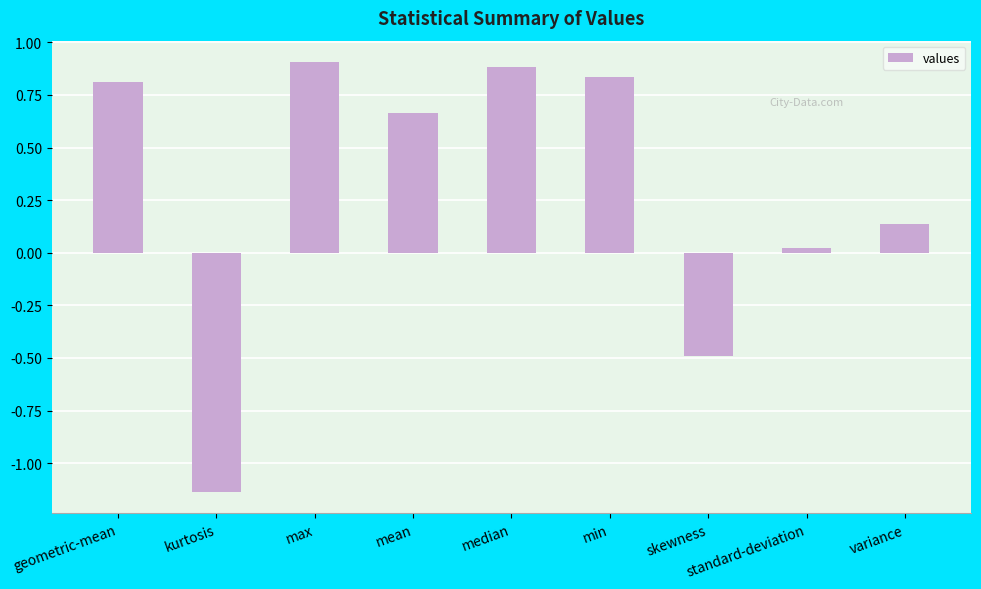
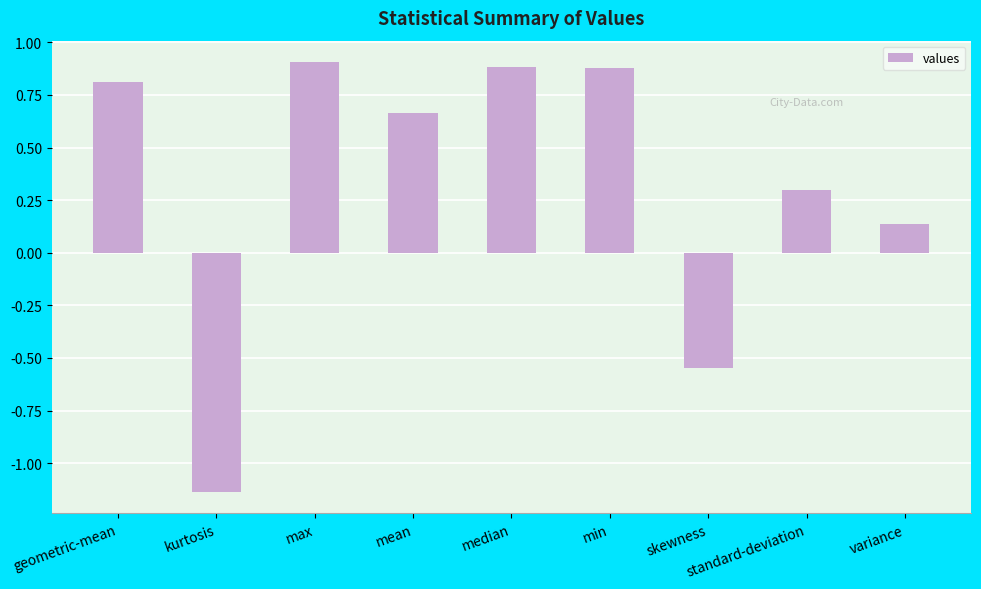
  {
    "geometric-mean": 0.81,
    "kurtosis": -1.14,
    "max": 0.91,
    "mean": 0.66,
    "median": 0.88,
-   "min": 0.84,
-   "skewness": -0.49,
-   "standard-deviation": 0.02,
+   "min": 0.88,
+   "skewness": -0.55,
+   "standard-deviation": 0.30,
    "variance": 0.14
  }
